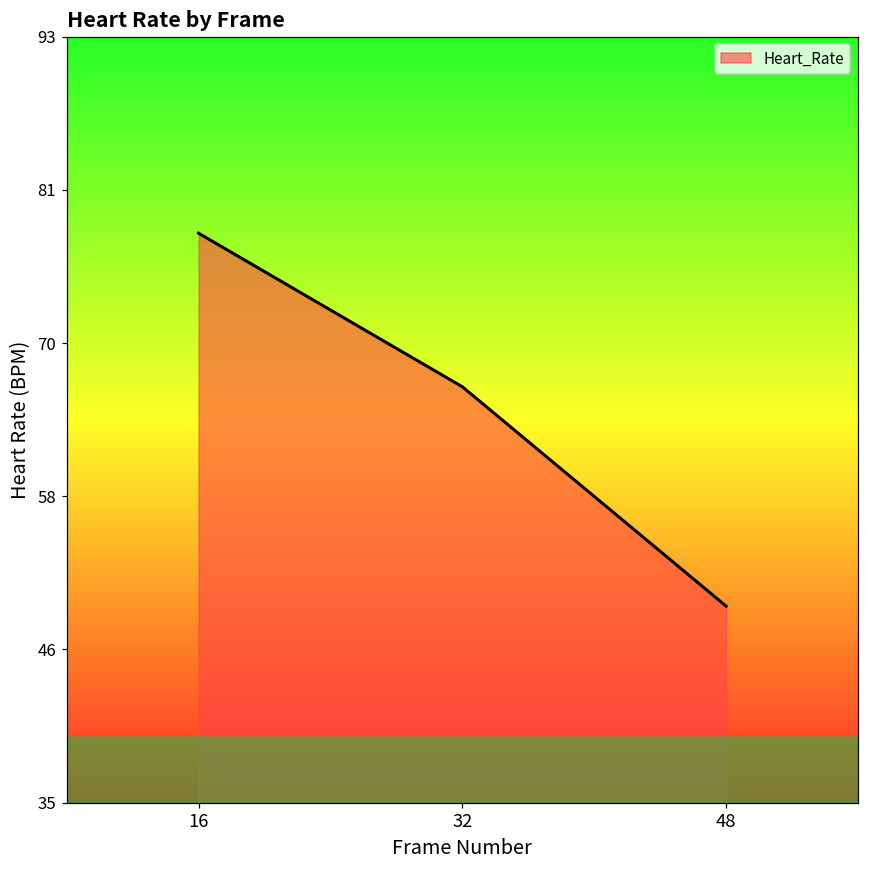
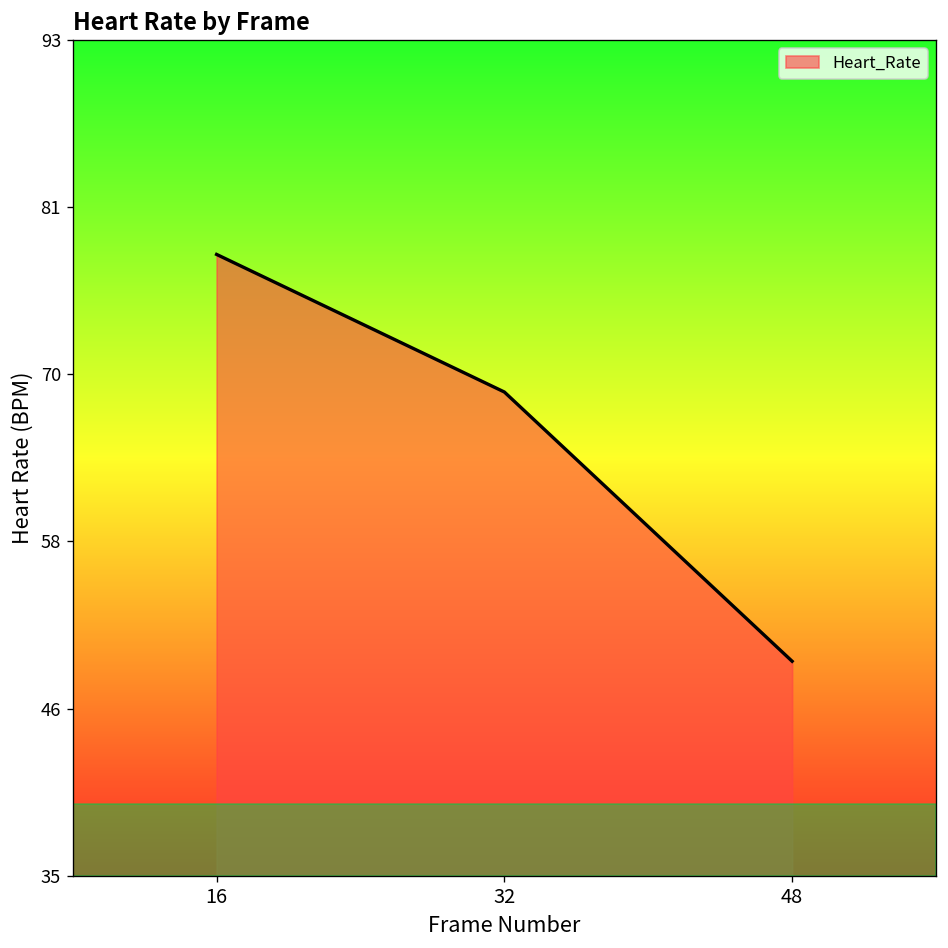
  {
    "16": 78.7,
-   "32": 67.0,
+   "32": 69.1,
    "48": 50.2
  }
